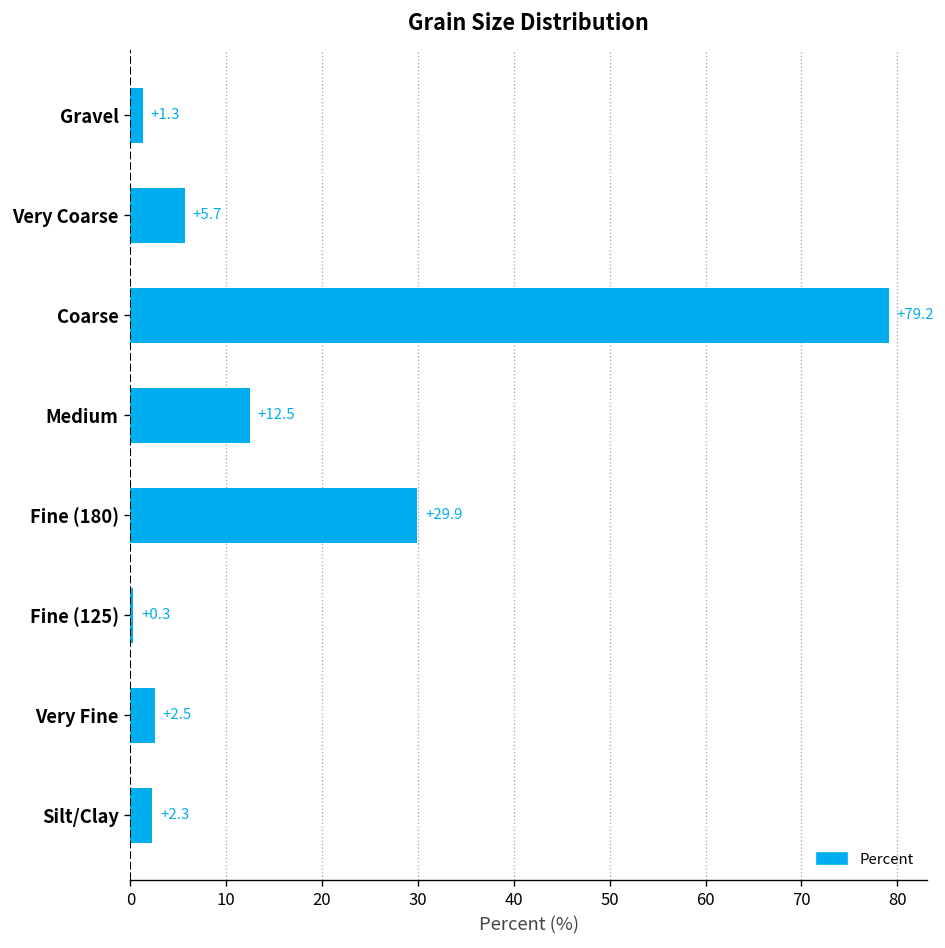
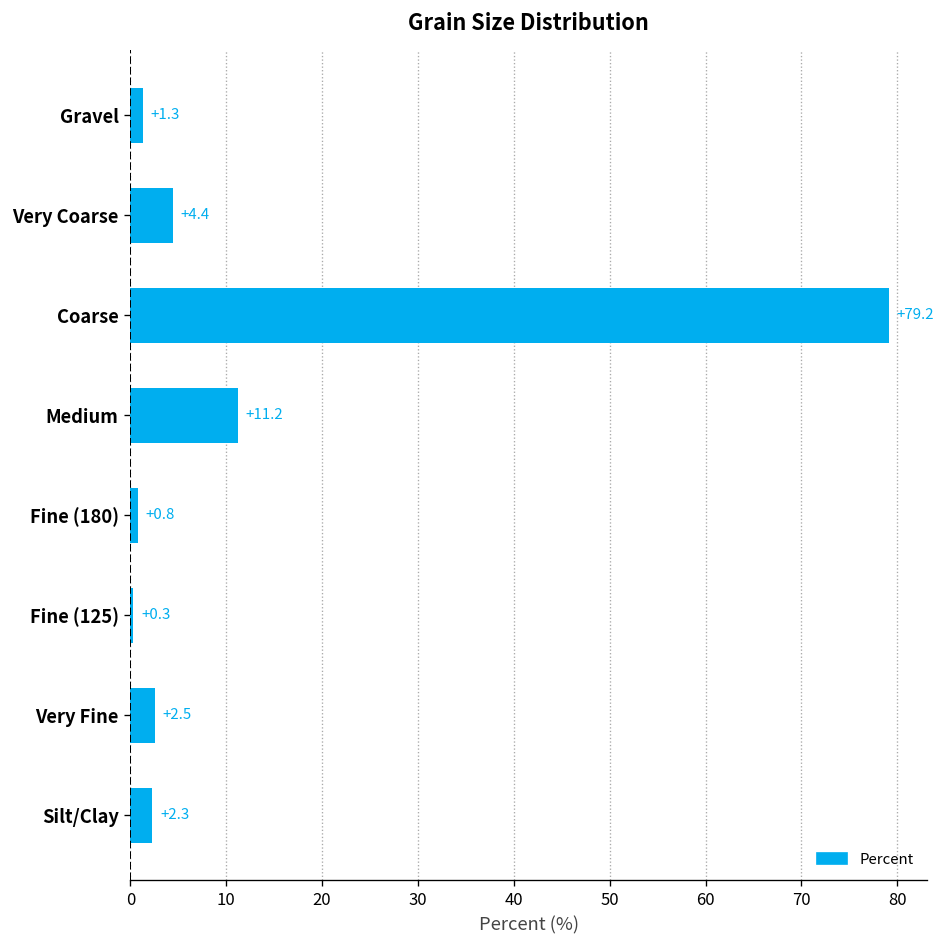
  {
    "Gravel": "+1.3",
-   "Very Coarse": "+5.7",
+   "Very Coarse": "+4.4",
    "Coarse": "+79.2",
-   "Medium": "+12.5",
-   "Fine (180)": "+29.9",
+   "Medium": "+11.2",
+   "Fine (180)": "+0.8",
    "Fine (125)": "+0.3",
    "Very Fine": "+2.5",
    "Silt/Clay": "+2.3"
  }
